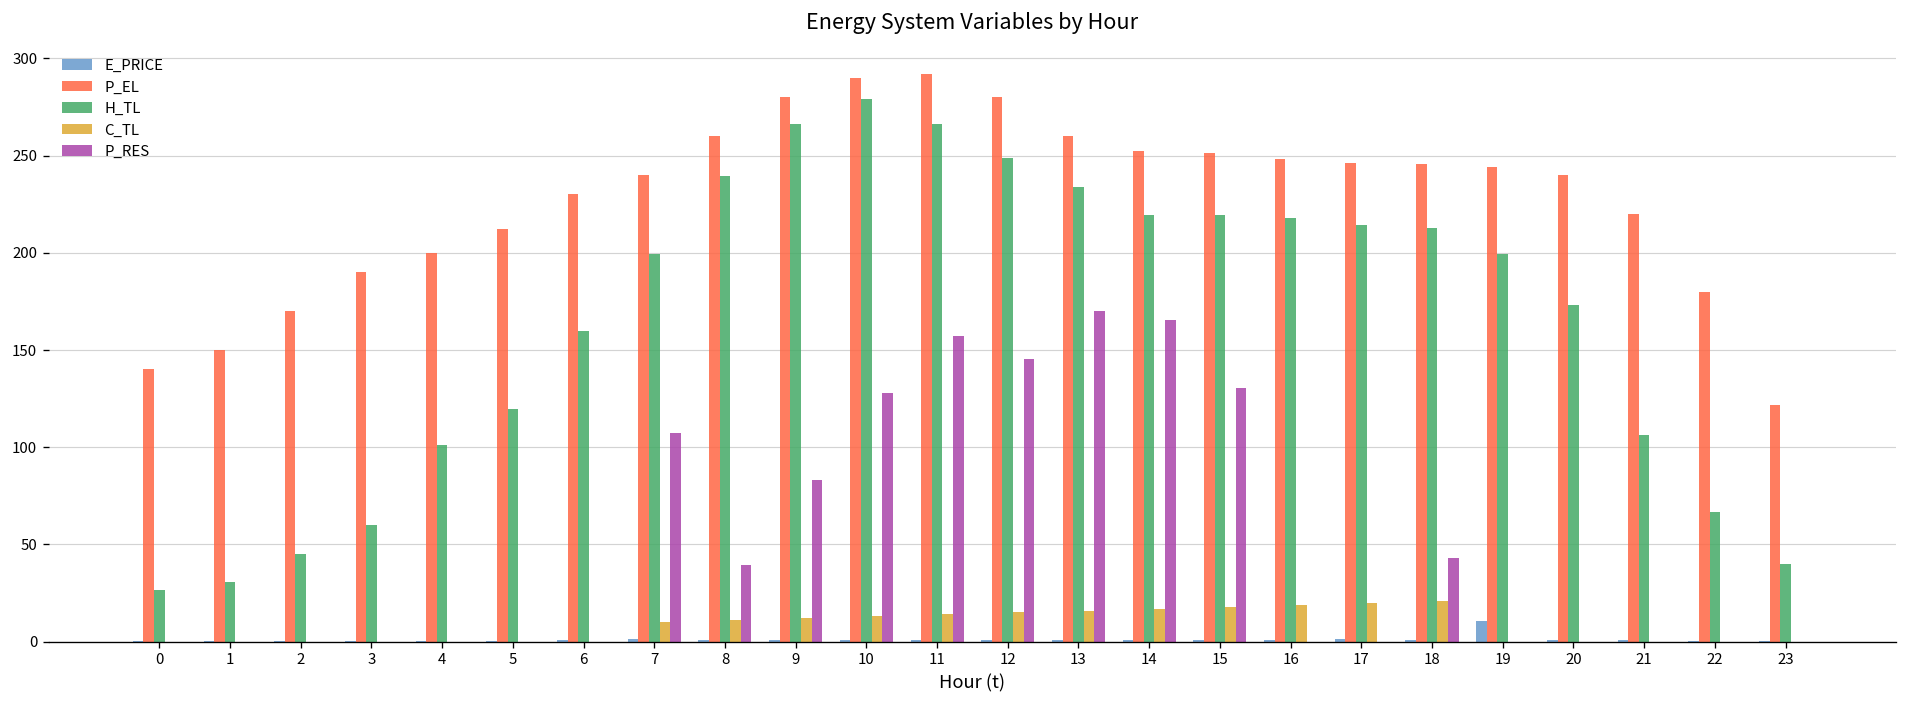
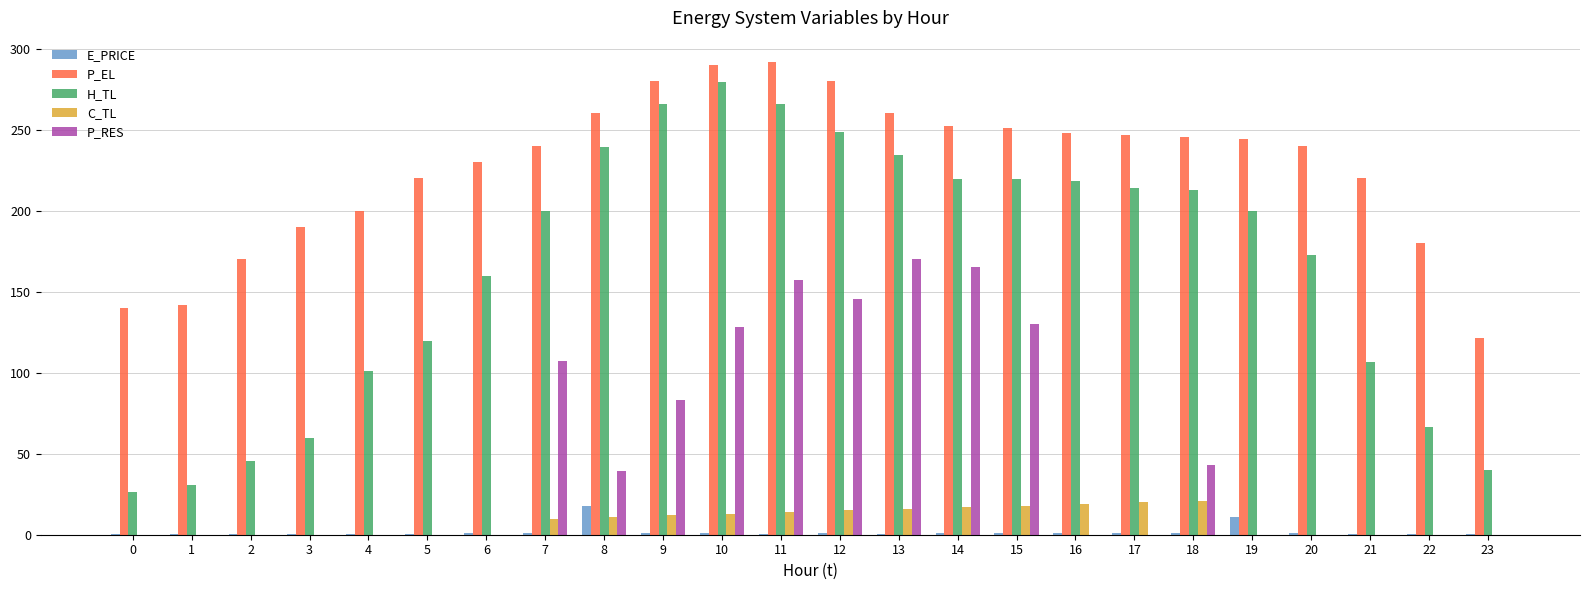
  {
    "E_PRICE": {
-     "8": 1,
+     "8": 18,
      "19": 11
    },
    "P_EL": {
      "0": 140,
-     "1": 150,
+     "1": 142,
      "2": 170,
      "3": 190,
      "4": 200,
-     "5": 212,
+     "5": 220,
      "6": 230,
      "7": 240,
      "8": 260,
      "9": 280,
      "10": 290,
      "11": 292,
      "12": 280,
      "13": 260,
      "14": 252,
      "15": 251,
      "16": 248,
      "17": 246,
      "18": 246,
      "19": 244,
      "20": 240,
      "21": 220,
      "22": 180,
      "23": 122
    },
    "H_TL": {
      "0": 27,
      "1": 31,
      "2": 45,
      "3": 60,
      "4": 101,
      "5": 120,
      "6": 160,
      "7": 200,
      "8": 239,
      "9": 266,
      "10": 279,
      "11": 266,
      "12": 249,
      "13": 234,
      "14": 220,
      "15": 220,
      "16": 218,
      "17": 214,
      "18": 213,
      "19": 200,
      "20": 173,
      "21": 106,
      "22": 67,
      "23": 40
    },
    "C_TL": {
      "0": 0,
      "1": 0,
      "2": 0,
      "3": 0,
      "4": 0,
      "5": 0,
      "6": 0,
      "7": 10,
      "8": 11,
      "9": 12,
      "10": 13,
      "11": 14,
      "12": 15,
      "13": 16,
      "14": 17,
      "15": 18,
      "16": 19,
      "17": 20,
      "18": 21,
      "19": 0,
      "20": 0,
      "21": 0,
      "22": 0,
      "23": 0
    },
    "P_RES": {
      "0": 0,
      "1": 0,
      "2": 0,
      "3": 0,
      "4": 0,
      "5": 0,
      "6": 0,
      "7": 107,
      "8": 39,
      "9": 83,
      "10": 128,
      "11": 157,
      "12": 145,
      "13": 170,
      "14": 165,
      "15": 130,
      "16": 0,
      "17": 0,
      "18": 43,
      "19": 0,
      "20": 0,
      "21": 0,
      "22": 0,
      "23": 0
    }
  }
